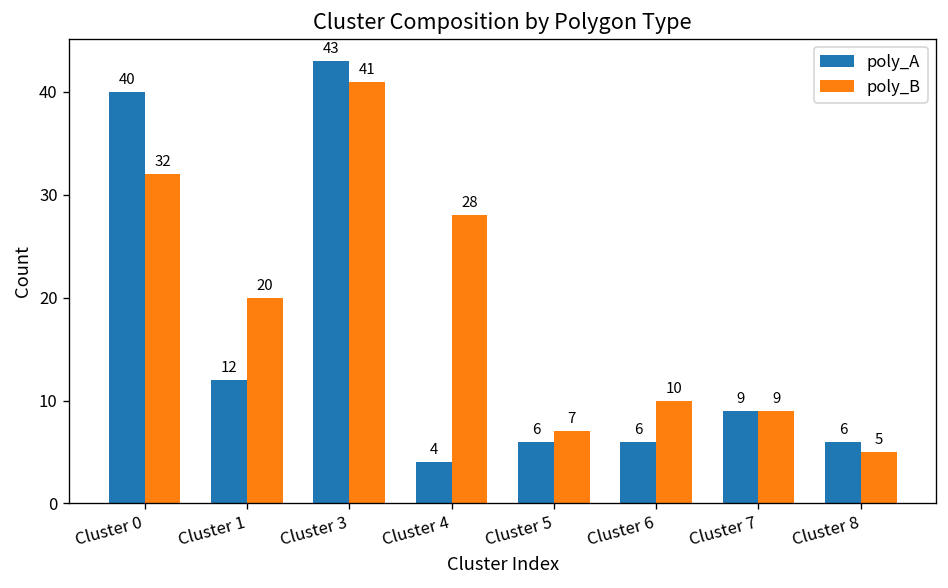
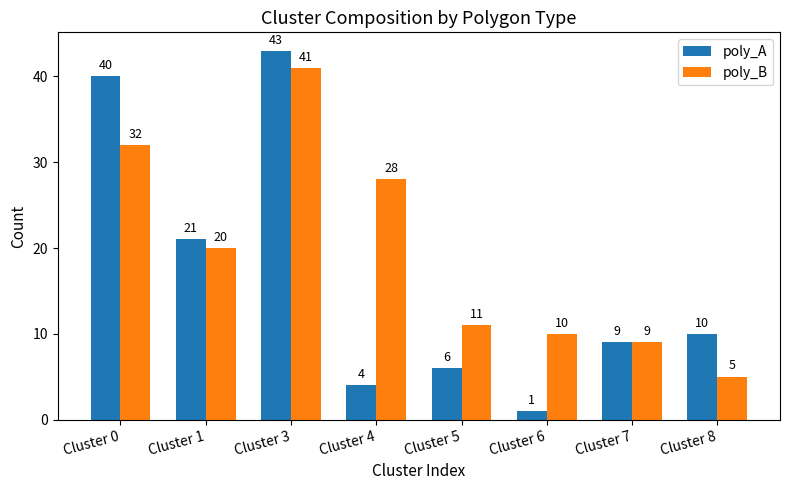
  {
    "poly_A": {
      "Cluster 0": 40,
-     "Cluster 1": 12,
+     "Cluster 1": 21,
      "Cluster 3": 43,
      "Cluster 4": 4,
      "Cluster 5": 6,
-     "Cluster 6": 6,
+     "Cluster 6": 1,
      "Cluster 7": 9,
-     "Cluster 8": 6
+     "Cluster 8": 10
    },
    "poly_B": {
      "Cluster 0": 32,
      "Cluster 1": 20,
      "Cluster 3": 41,
      "Cluster 4": 28,
-     "Cluster 5": 7,
+     "Cluster 5": 11,
      "Cluster 6": 10,
      "Cluster 7": 9,
      "Cluster 8": 5
    }
  }
